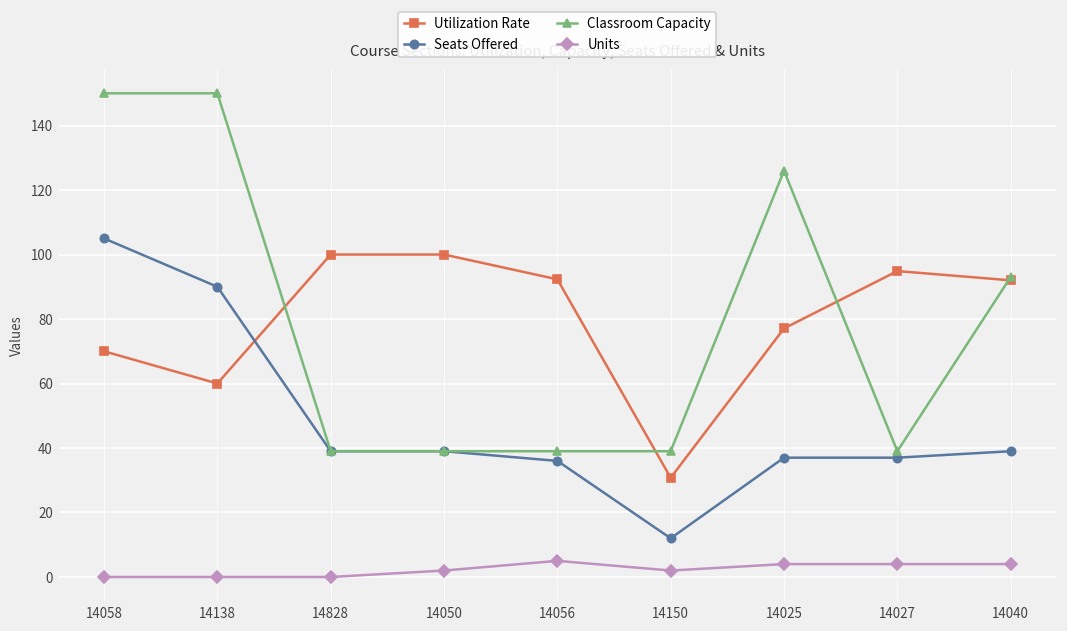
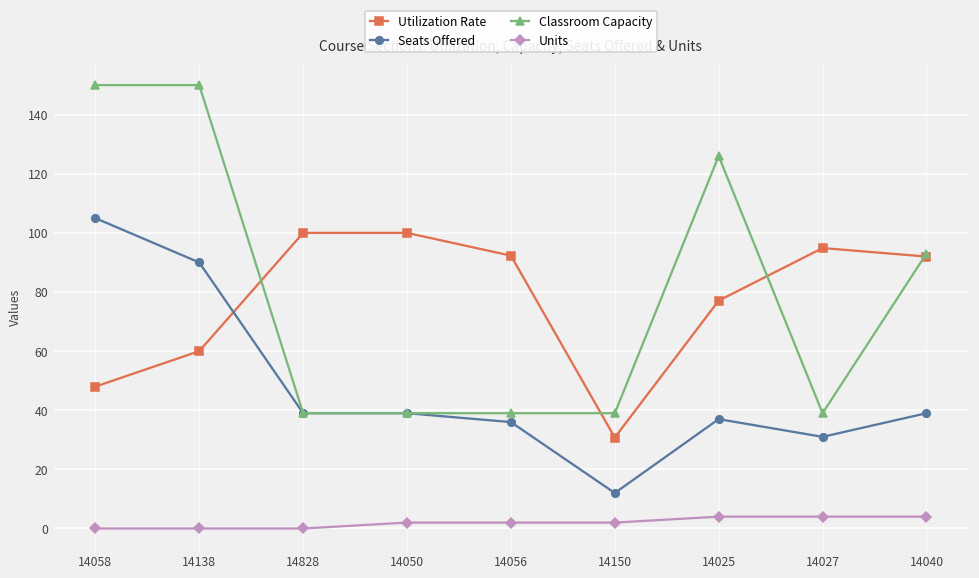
  {
    "Utilization Rate": {
-     "14058": 70,
+     "14058": 48,
      "14138": 60,
      "14828": 100,
      "14050": 100,
      "14056": 92,
      "14150": 31,
      "14025": 77,
      "14027": 95,
      "14040": 92
    },
    "Seats Offered": {
      "14058": 105,
      "14138": 90,
      "14056": 36,
      "14150": 12,
      "14025": 37,
-     "14027": 37,
+     "14027": 31,
      "14040": 39
    },
    "Classroom Capacity": {
      "14058": 150,
      "14138": 150,
      "14056": 39,
      "14150": 39,
      "14025": 126,
      "14027": 39,
      "14040": 93
    },
    "Units": {
      "14058": 0,
      "14138": 0,
      "14828": 0,
      "14050": 2,
-     "14056": 5,
+     "14056": 2,
      "14150": 2,
      "14025": 4,
      "14027": 4,
      "14040": 4
    }
  }
